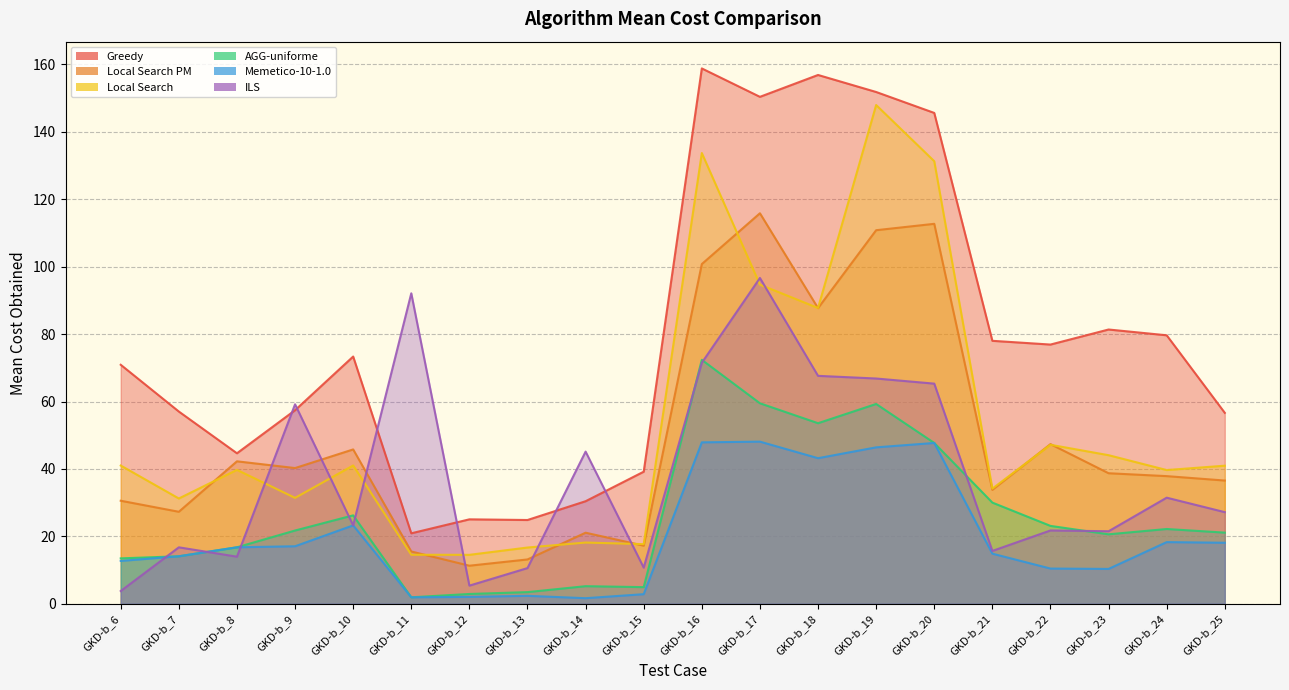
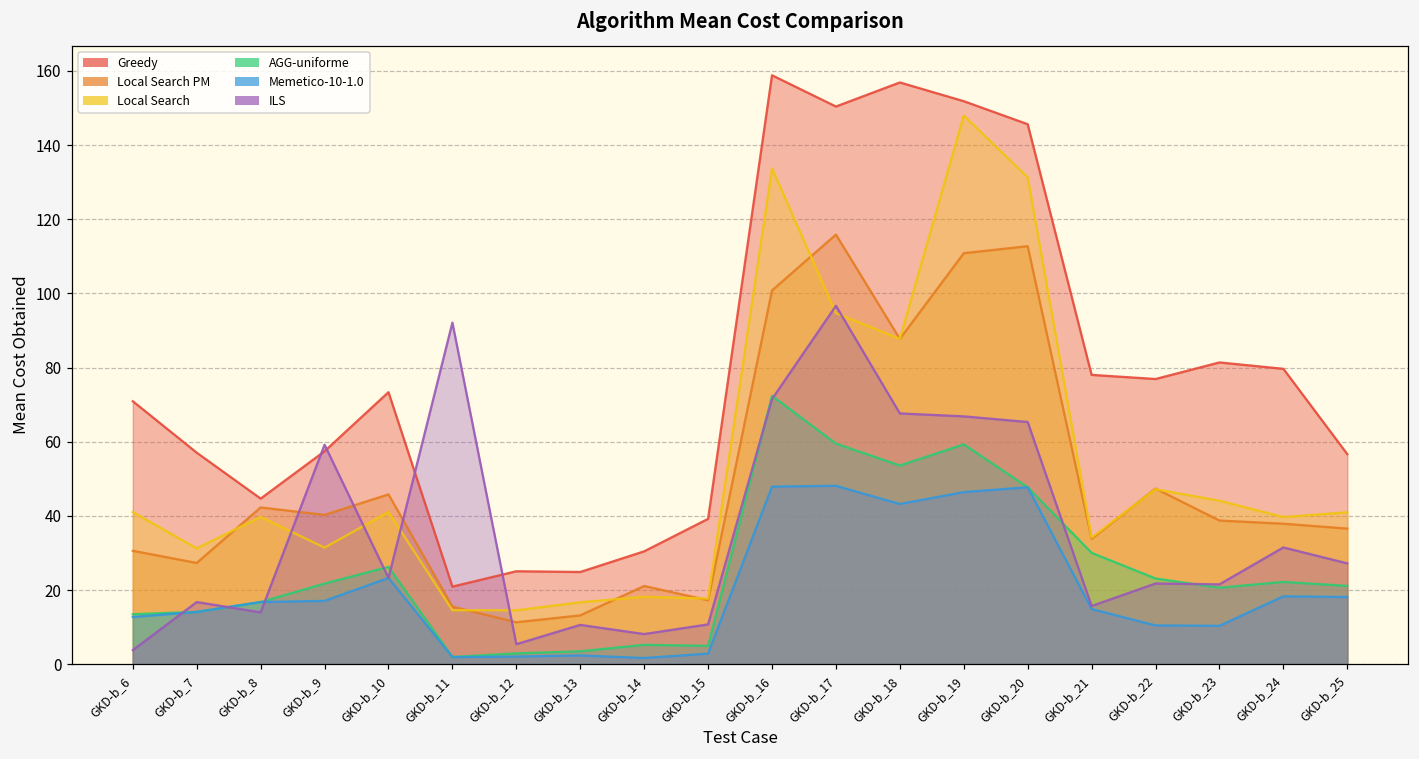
  {
    "ILS": {
      "GKD-b_6": 4,
      "GKD-b_7": 17,
      "GKD-b_8": 14,
      "GKD-b_9": 59,
      "GKD-b_11": 92,
      "GKD-b_12": 5,
      "GKD-b_13": 11,
-     "GKD-b_14": 45,
+     "GKD-b_14": 8,
      "GKD-b_15": 11,
      "GKD-b_16": 71,
      "GKD-b_17": 97,
      "GKD-b_18": 68,
      "GKD-b_19": 67,
      "GKD-b_20": 65,
      "GKD-b_21": 16,
      "GKD-b_22": 22,
      "GKD-b_23": 22,
      "GKD-b_24": 31,
      "GKD-b_25": 27
    }
  }
